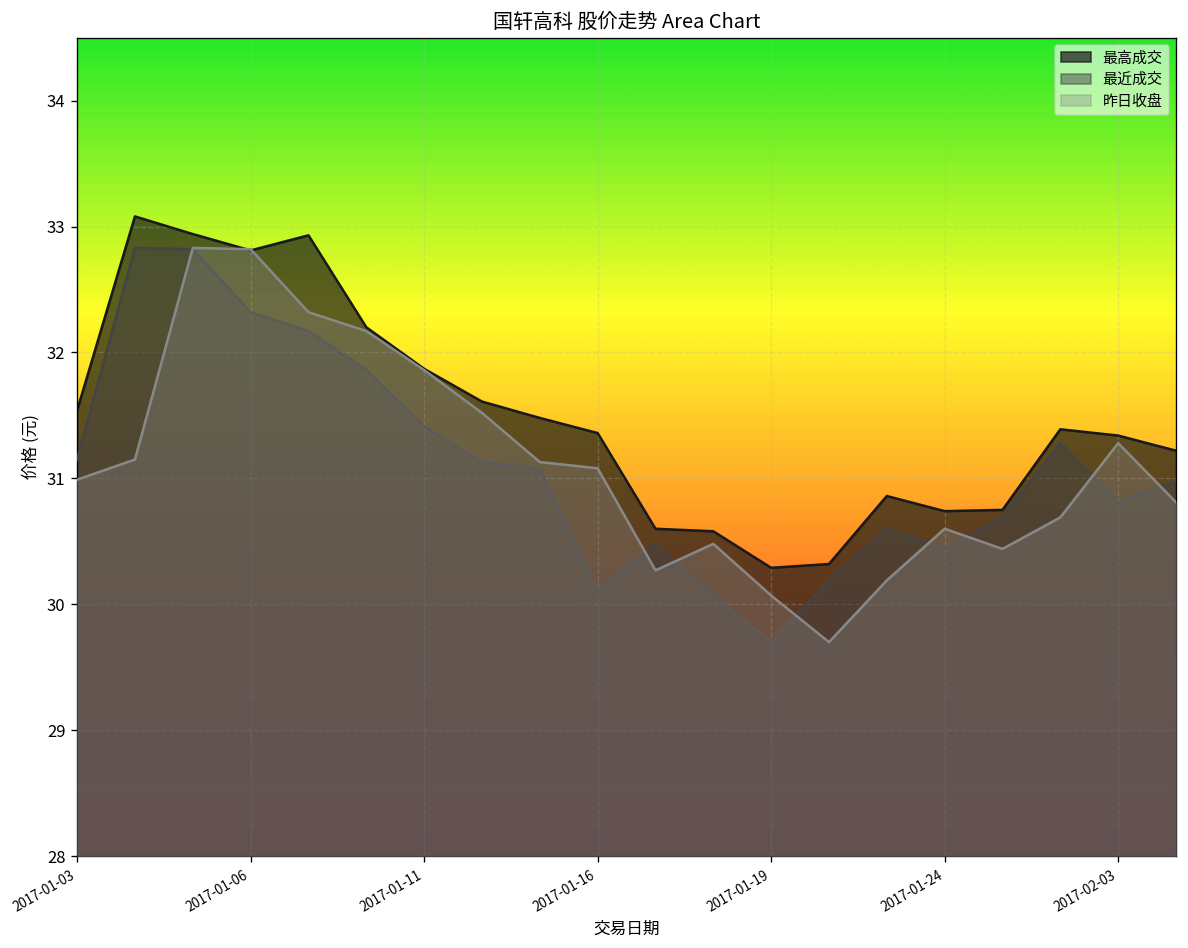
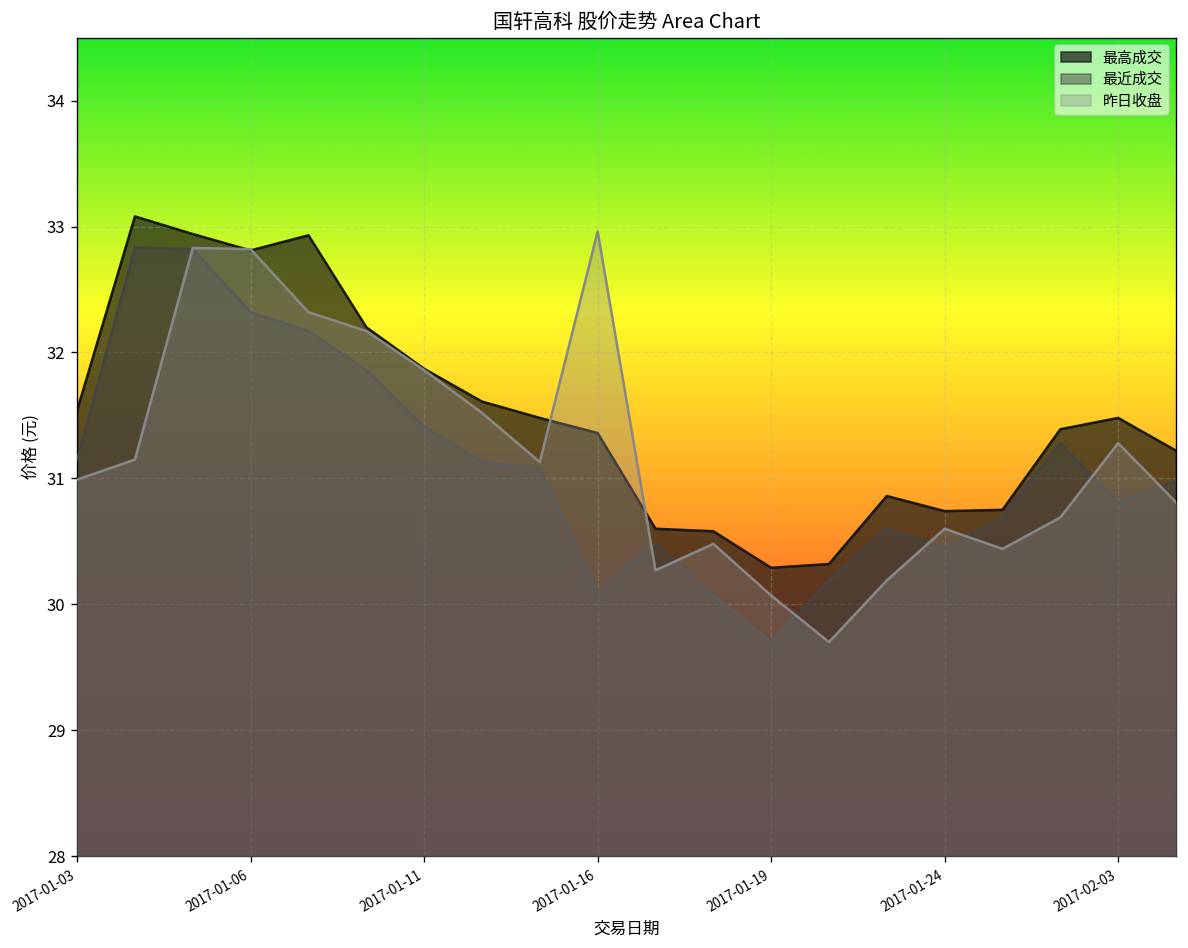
  {
    "最高成交": {
      "2017-01-03": 31.54,
      "2017-01-16": 31.36,
      "2017-01-19": 30.29,
      "2017-01-24": 30.74,
-     "2017-02-03": 31.34
+     "2017-02-03": 31.48
    },
    "最近成交": {
      "2017-01-03": 31.15,
      "2017-01-06": 32.32,
      "2017-01-11": 31.41,
      "2017-01-16": 30.10,
      "2017-01-19": 29.70,
      "2017-01-24": 30.44,
      "2017-02-03": 30.81
    },
    "昨日收盘": {
      "2017-01-03": 30.99,
-     "2017-01-16": 31.08,
+     "2017-01-16": 32.96,
      "2017-01-19": 30.07,
      "2017-01-24": 30.60,
      "2017-02-03": 31.28
    }
  }
